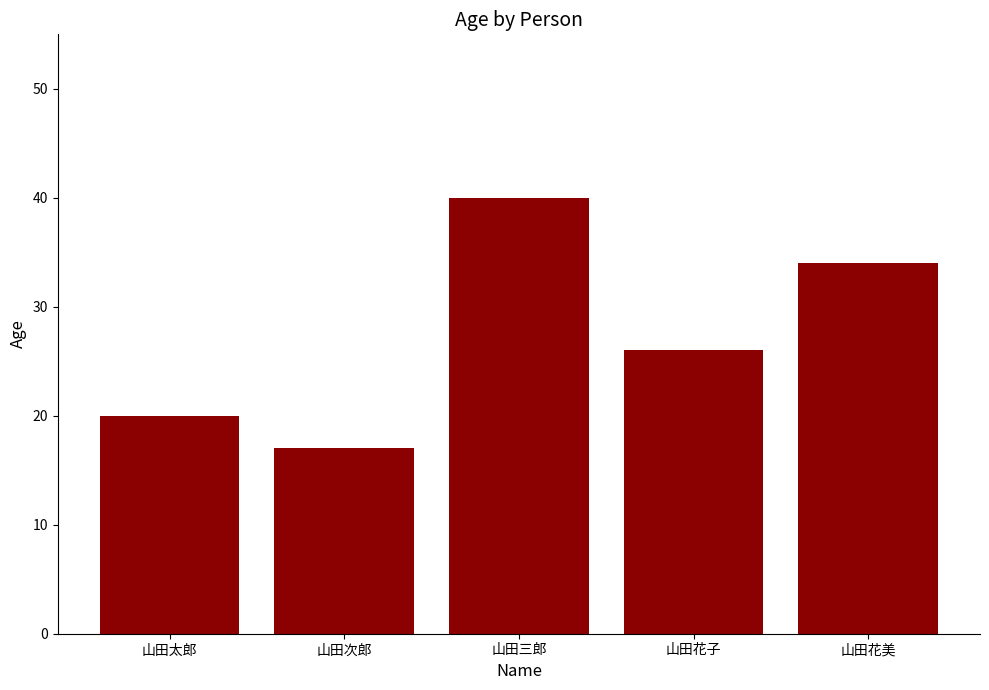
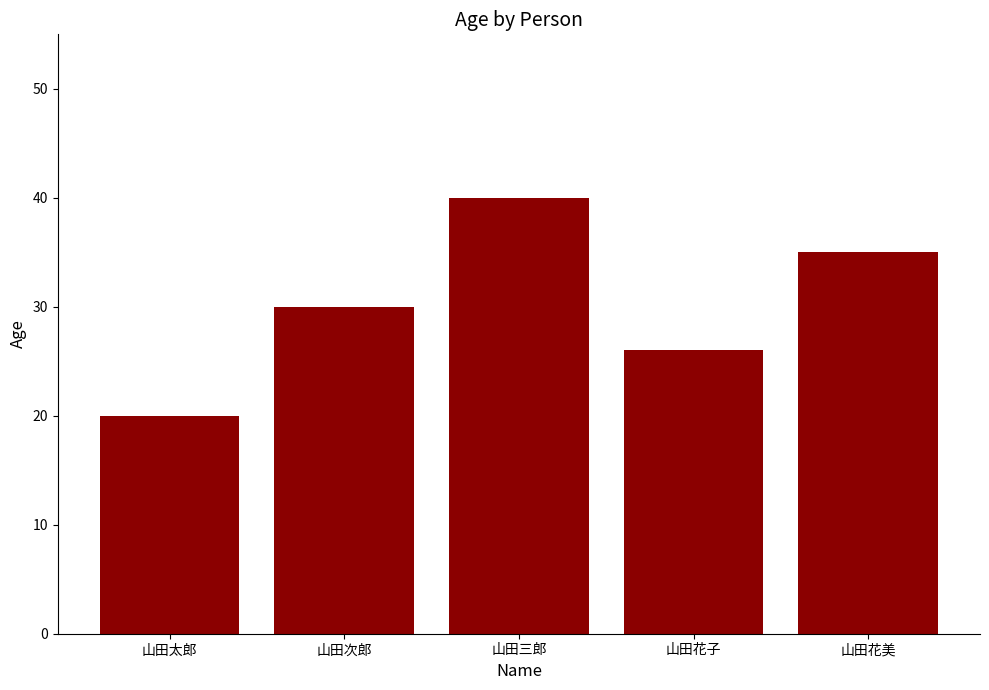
  {
    "山田太郎": 20,
-   "山田次郎": 17,
+   "山田次郎": 30,
    "山田三郎": 40,
    "山田花子": 26,
-   "山田花美": 34
+   "山田花美": 35
  }
